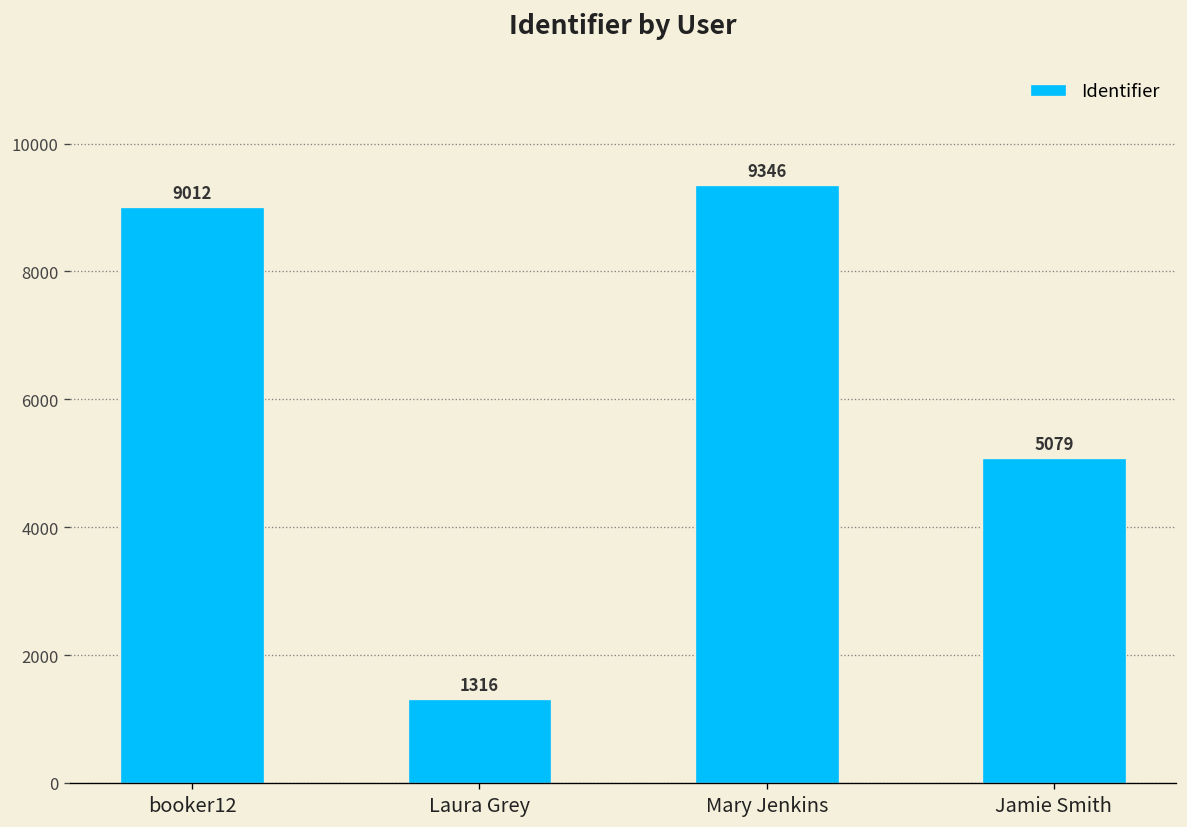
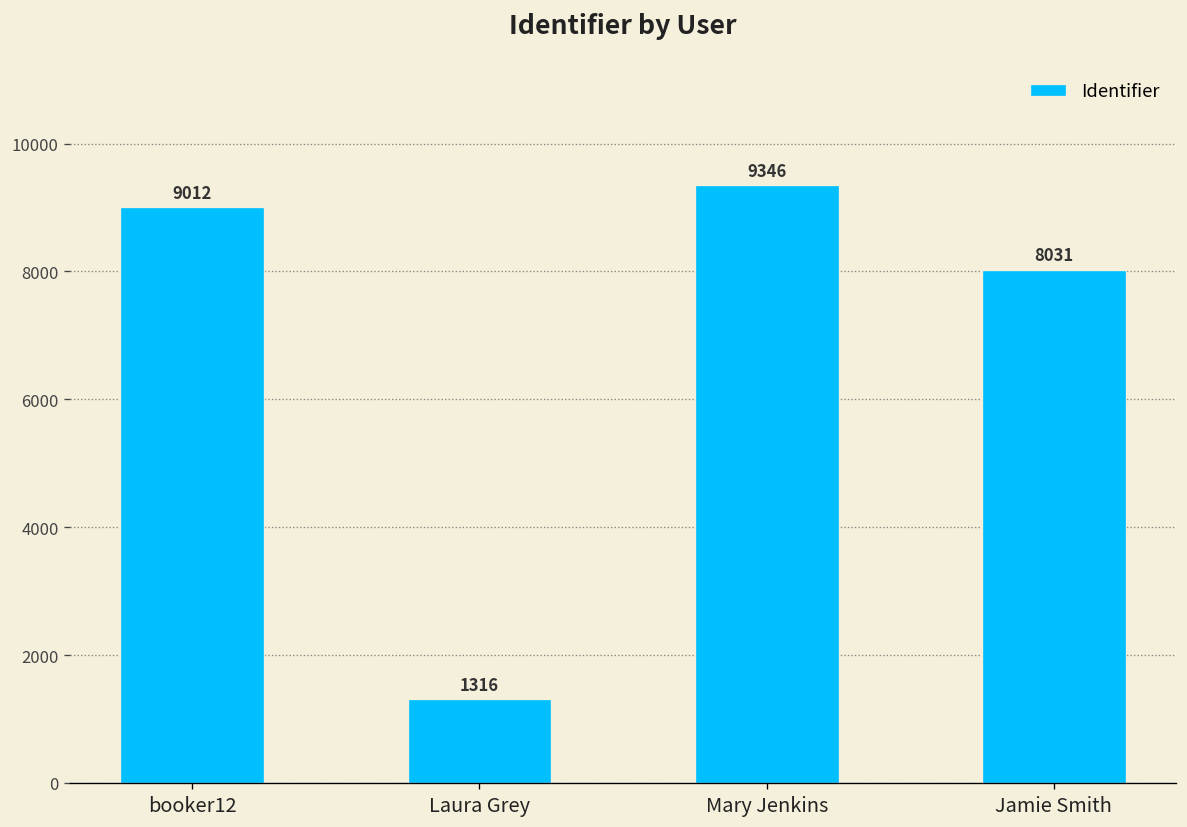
  {
    "booker12": 9012,
    "Laura Grey": 1316,
    "Mary Jenkins": 9346,
-   "Jamie Smith": 5079
+   "Jamie Smith": 8031
  }
